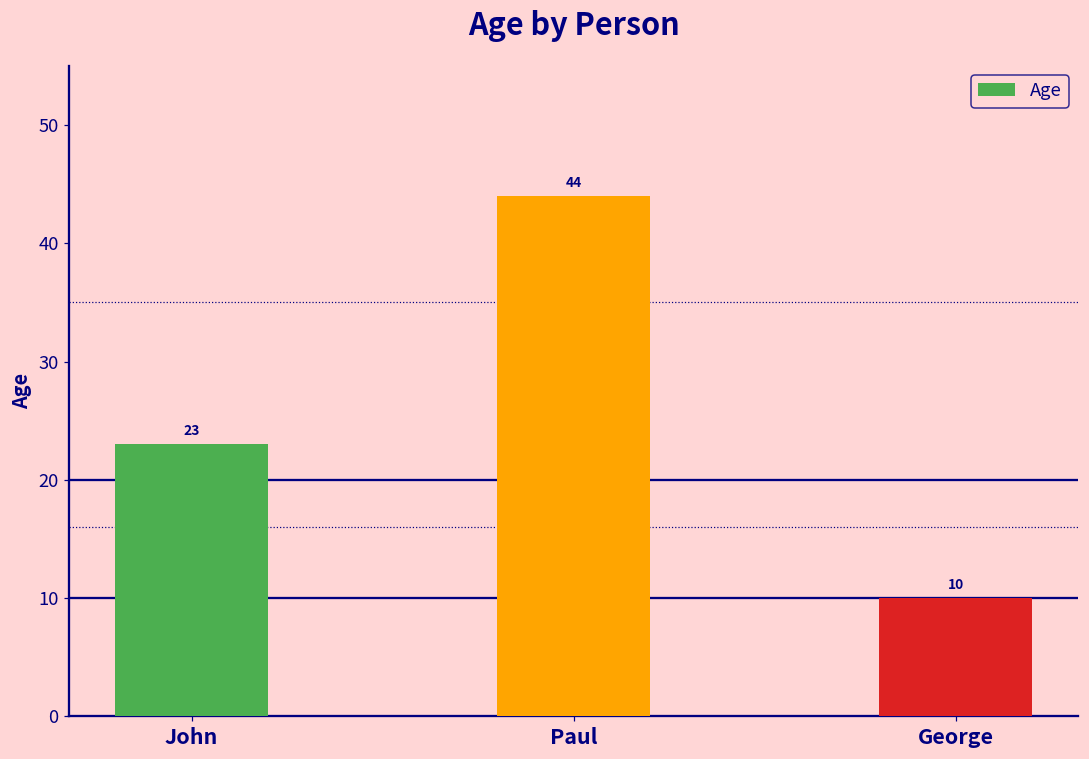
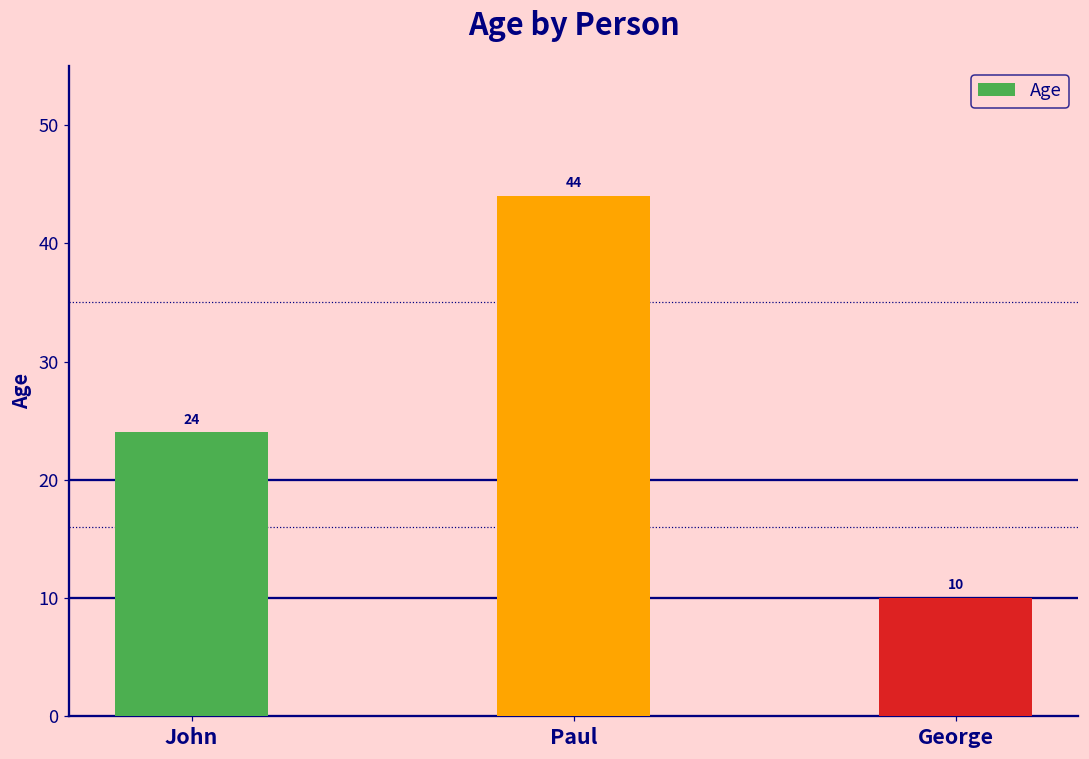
  {
-   "John": 23,
+   "John": 24,
    "Paul": 44,
    "George": 10
  }
